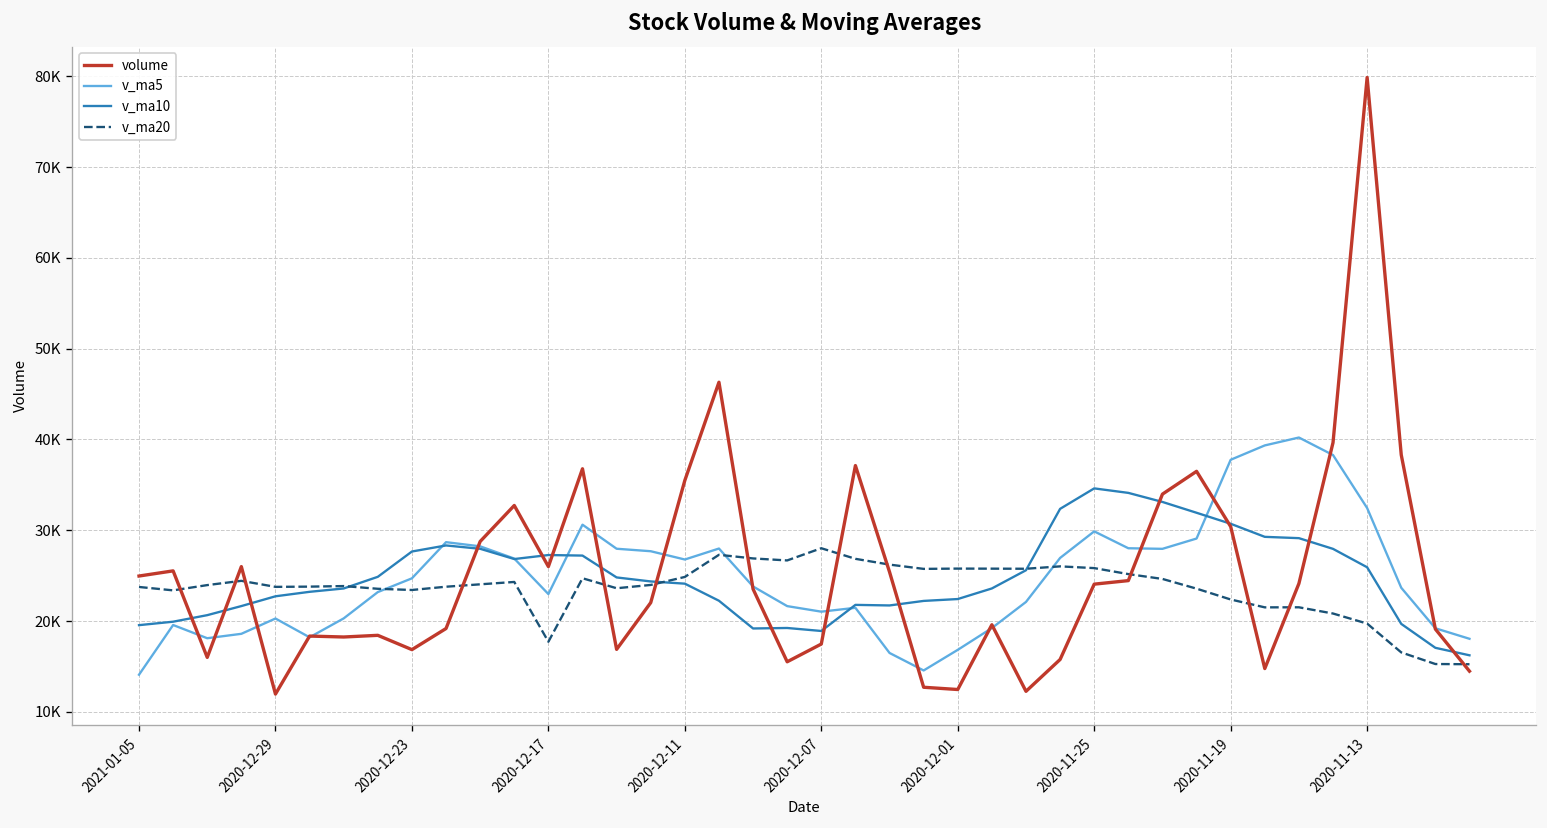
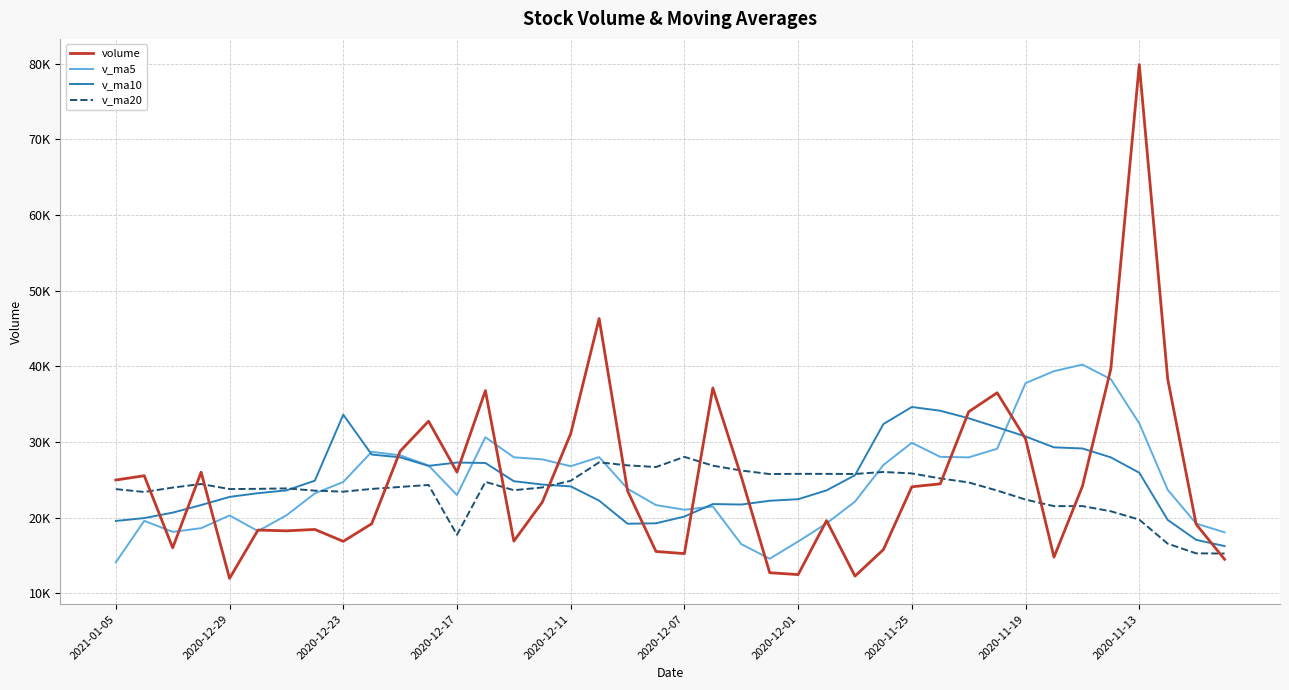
  {
    "volume": {
      "2021-01-05": 25000,
      "2020-12-29": 12000,
      "2020-12-23": 17000,
      "2020-12-17": 26000,
-     "2020-12-11": 35000,
-     "2020-12-07": 17000,
+     "2020-12-11": 31000,
+     "2020-12-07": 15000,
      "2020-12-01": 12000,
      "2020-11-25": 24000,
      "2020-11-13": 80000
    },
    "v_ma5": {
      "2021-01-05": 14000,
      "2020-12-29": 20000,
      "2020-12-23": 25000,
      "2020-12-17": 23000,
      "2020-12-11": 27000,
      "2020-12-07": 21000,
      "2020-12-01": 17000,
      "2020-11-25": 30000,
      "2020-11-19": 38000,
      "2020-11-13": 32000
    },
    "v_ma10": {
      "2021-01-05": 20000,
      "2020-12-29": 23000,
-     "2020-12-23": 28000,
+     "2020-12-23": 34000,
      "2020-12-17": 27000,
      "2020-12-11": 24000,
-     "2020-12-07": 19000,
+     "2020-12-07": 20000,
      "2020-12-01": 22000,
      "2020-11-25": 35000,
      "2020-11-13": 26000
    },
    "v_ma20": {
      "2021-01-05": 24000,
      "2020-12-29": 24000,
      "2020-12-23": 23000,
      "2020-12-17": 18000,
      "2020-12-11": 25000,
      "2020-12-07": 28000,
      "2020-12-01": 26000,
      "2020-11-25": 26000,
      "2020-11-19": 22000,
      "2020-11-13": 20000
    }
  }
